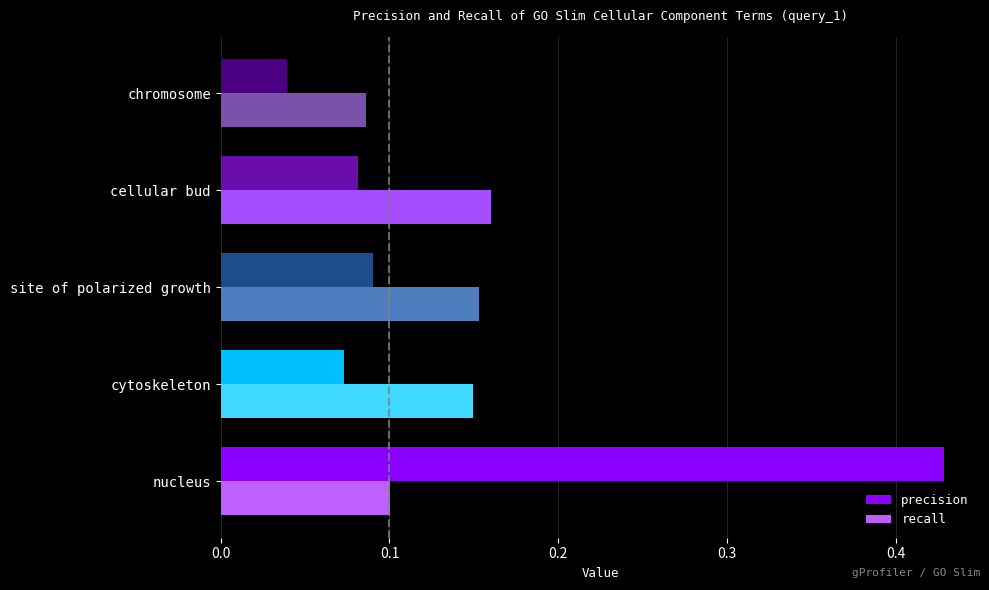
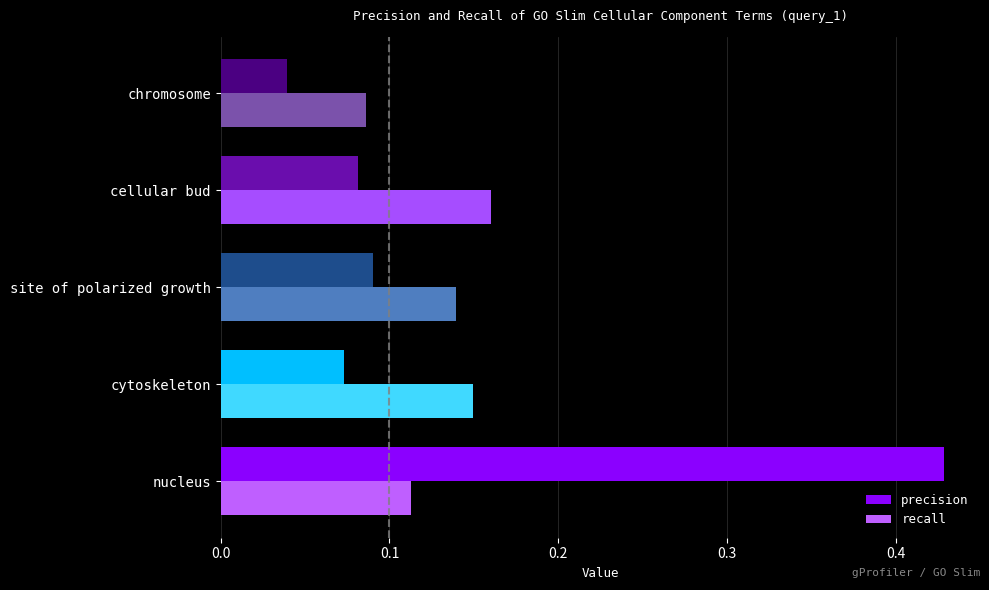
  {
    "precision": {
      "chromosome": 0.039,
      "cellular bud": 0.082,
      "site of polarized growth": 0.090,
      "cytoskeleton": 0.073,
      "nucleus": 0.429
    },
    "recall": {
      "chromosome": 0.086,
      "cellular bud": 0.160,
-     "site of polarized growth": 0.153,
+     "site of polarized growth": 0.140,
      "cytoskeleton": 0.150,
-     "nucleus": 0.101
+     "nucleus": 0.113
    }
  }
